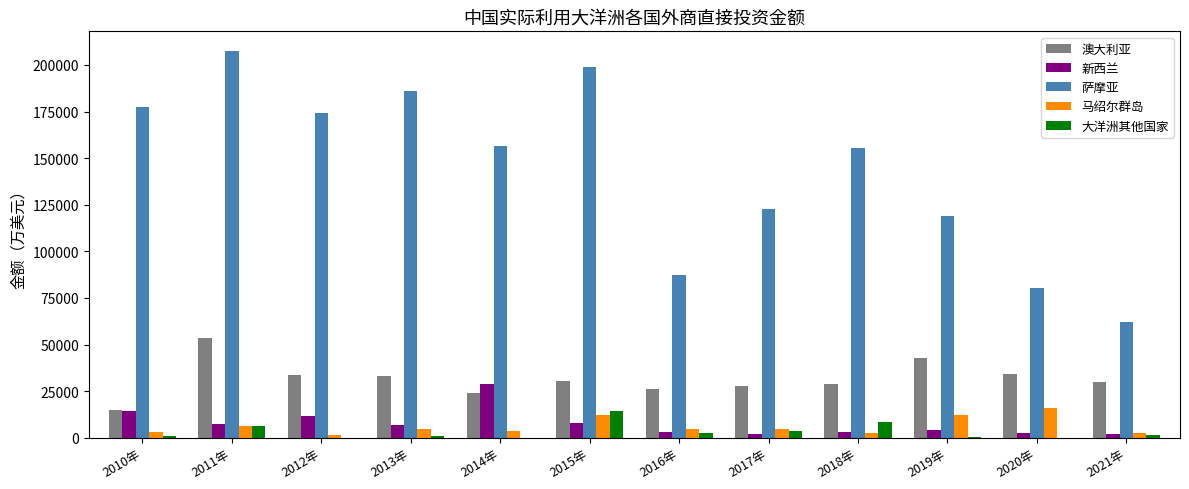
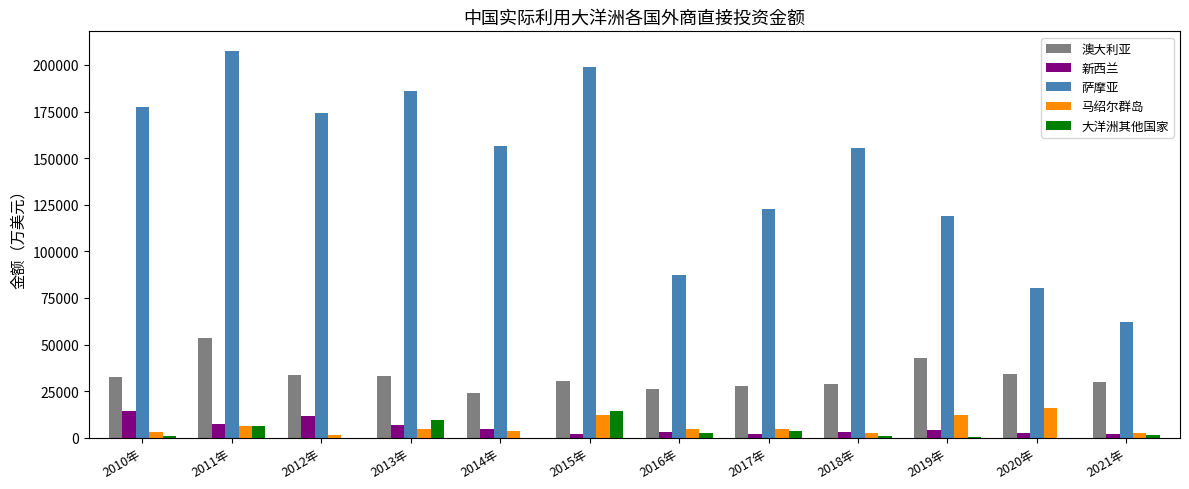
  {
    "澳大利亚": {
-     "2010年": 15000,
+     "2010年": 33000,
      "2011年": 54000,
      "2012年": 34000,
      "2013年": 33000,
      "2014年": 24000,
      "2015年": 31000,
      "2016年": 26000,
      "2017年": 28000,
      "2018年": 29000,
      "2019年": 43000,
      "2020年": 34000,
      "2021年": 30000
    },
    "新西兰": {
      "2010年": 14000,
      "2011年": 7000,
      "2012年": 12000,
      "2013年": 7000,
-     "2014年": 29000,
-     "2015年": 8000,
+     "2014年": 5000,
+     "2015年": 2000,
      "2016年": 3000,
      "2017年": 2000,
      "2018年": 3000,
      "2019年": 4000,
      "2020年": 3000,
      "2021年": 2000
    },
    "萨摩亚": {
      "2010年": 177000,
      "2011年": 208000,
      "2012年": 174000,
      "2013年": 186000,
      "2014年": 156000,
      "2015年": 199000,
      "2016年": 87000,
      "2017年": 123000,
      "2018年": 155000,
      "2019年": 119000,
      "2020年": 80000,
      "2021年": 62000
    },
    "马绍尔群岛": {
      "2010年": 3000,
      "2011年": 6000,
      "2012年": 2000,
      "2013年": 5000,
      "2014年": 3000,
      "2015年": 12000,
      "2016年": 5000,
      "2017年": 5000,
      "2018年": 2000,
      "2019年": 12000,
      "2020年": 16000,
      "2021年": 3000
    },
    "大洋洲其他国家": {
      "2011年": 6000,
      "2012年": 0,
-     "2013年": 1000,
+     "2013年": 9000,
      "2015年": 15000,
      "2016年": 2000,
      "2017年": 3000,
-     "2018年": 9000,
+     "2018年": 1000,
      "2021年": 1000
    }
  }
